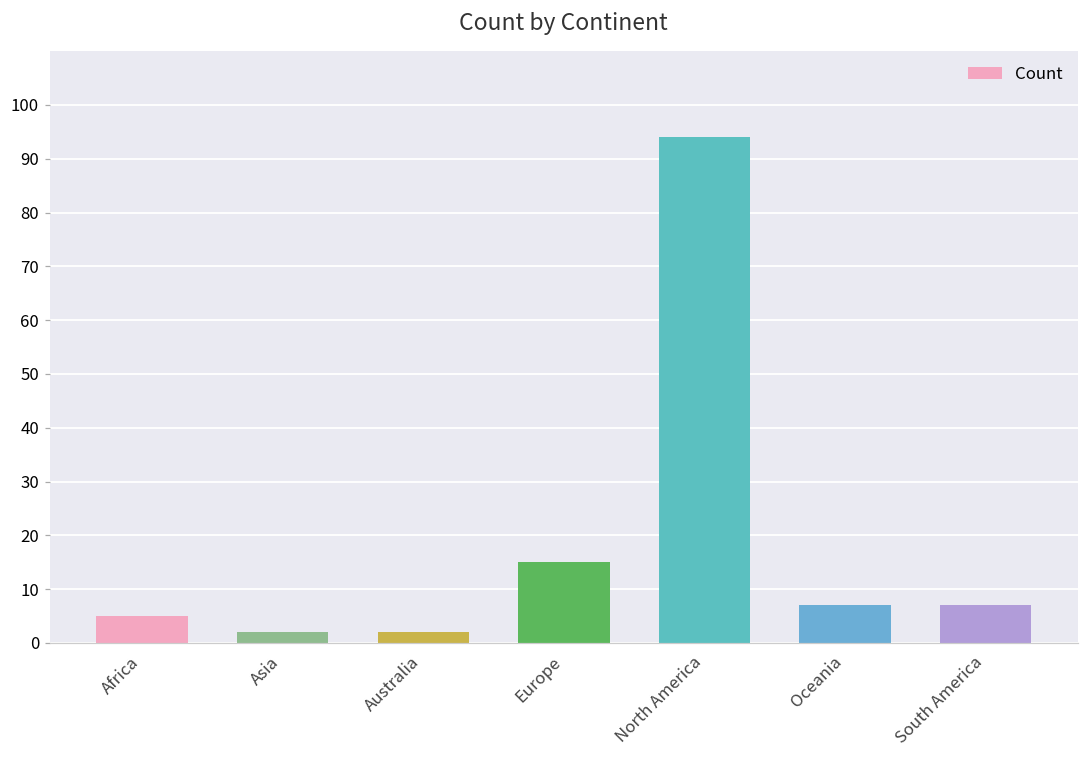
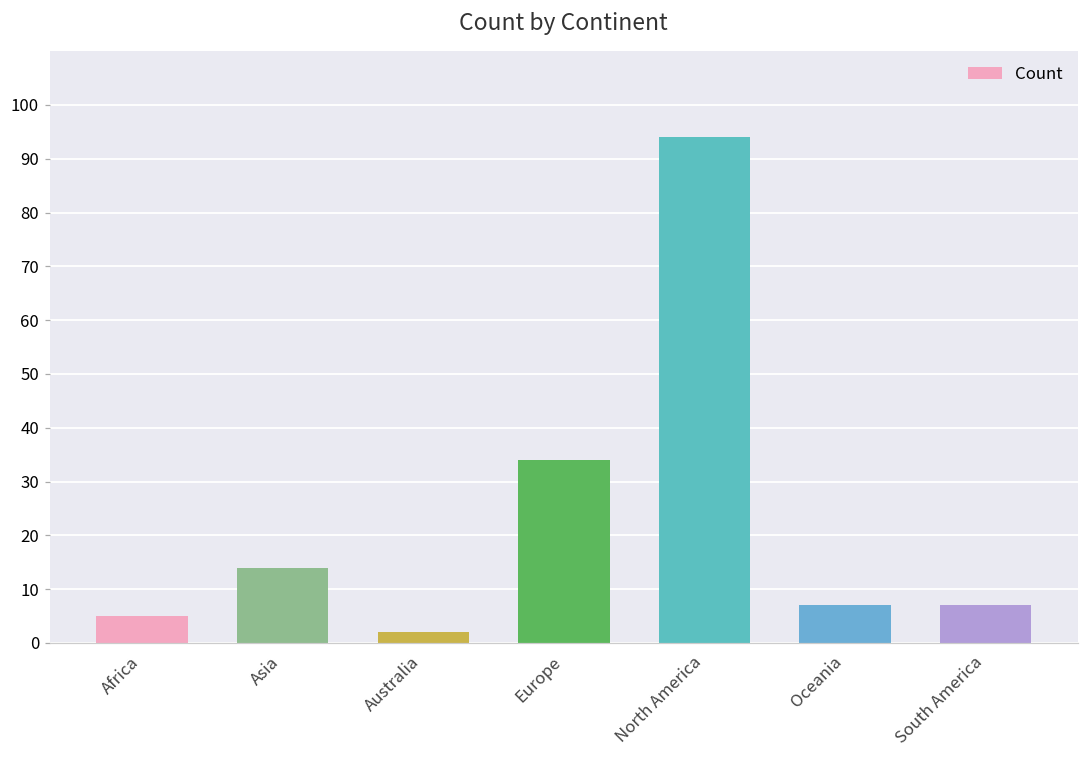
  {
    "Africa": 5,
-   "Asia": 2,
+   "Asia": 14,
    "Australia": 2,
-   "Europe": 15,
+   "Europe": 34,
    "North America": 94,
    "Oceania": 7,
    "South America": 7
  }
